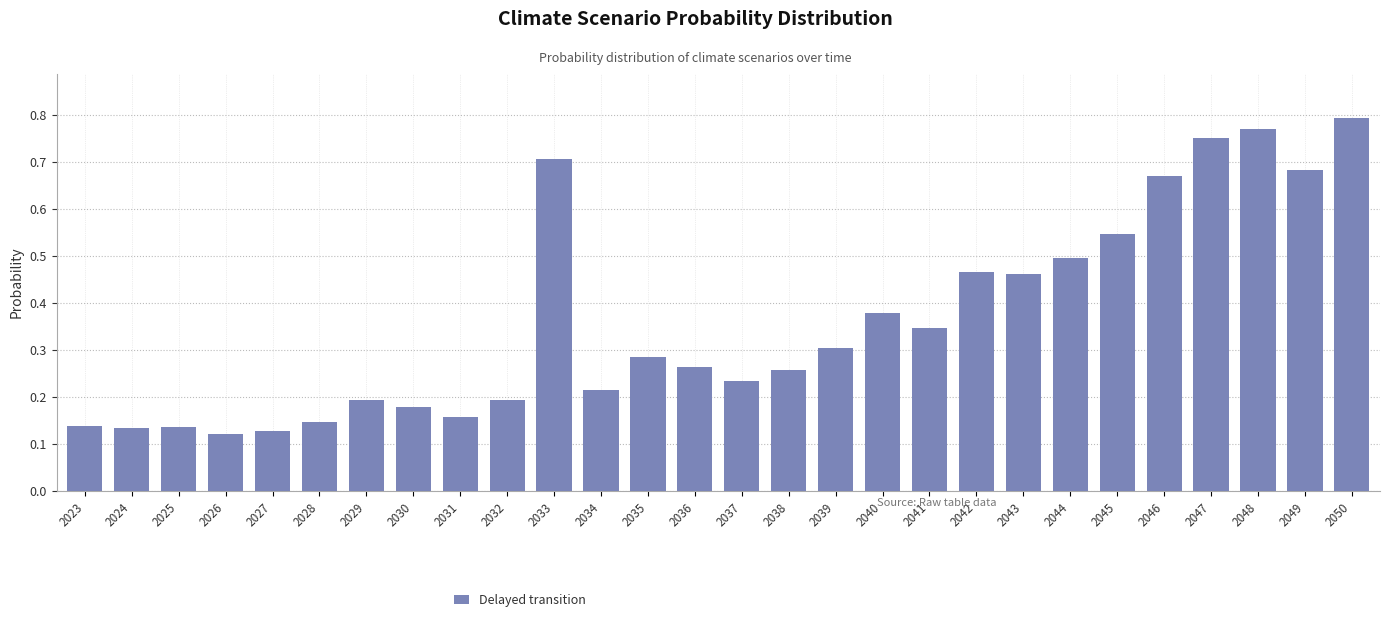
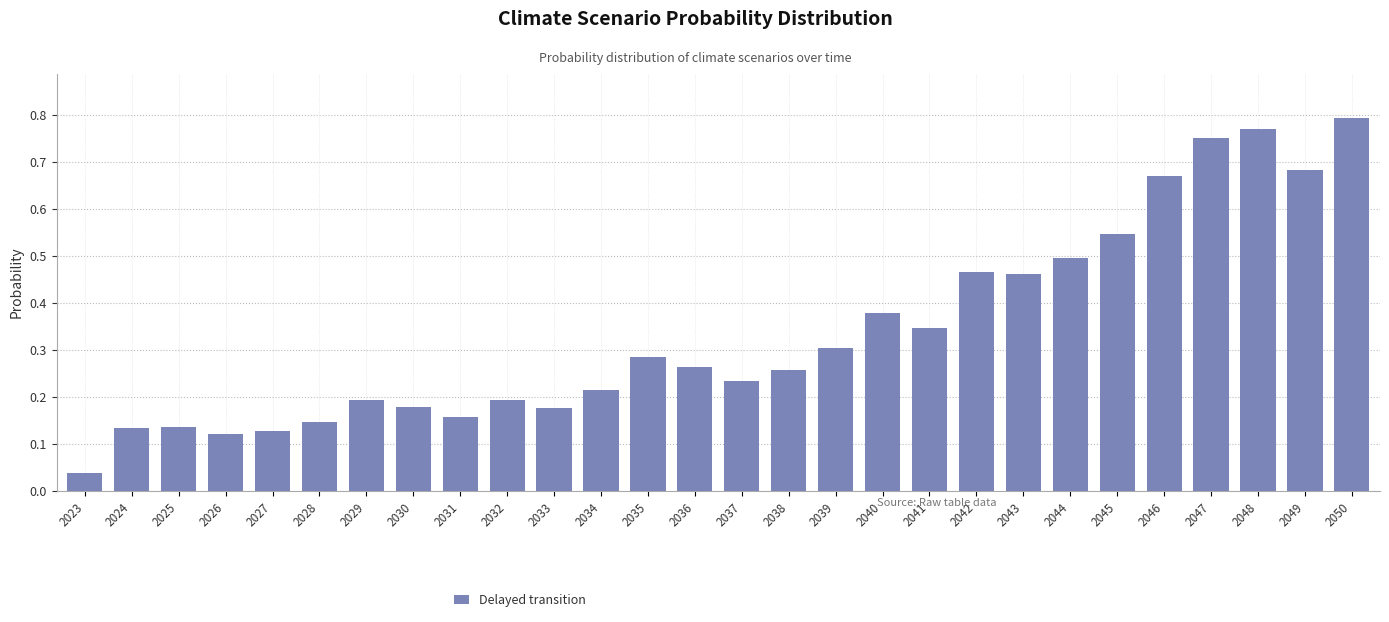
  {
-   "2023": 0.14,
+   "2023": 0.04,
    "2024": 0.13,
    "2025": 0.14,
    "2026": 0.12,
    "2027": 0.13,
    "2028": 0.15,
    "2029": 0.19,
    "2030": 0.18,
    "2031": 0.16,
    "2032": 0.19,
-   "2033": 0.71,
+   "2033": 0.18,
    "2034": 0.21,
    "2035": 0.28,
    "2036": 0.26,
    "2037": 0.23,
    "2038": 0.26,
    "2039": 0.30,
    "2040": 0.38,
    "2041": 0.35,
    "2042": 0.46,
    "2043": 0.46,
    "2044": 0.49,
    "2045": 0.55,
    "2046": 0.67,
    "2047": 0.75,
    "2048": 0.77,
    "2049": 0.68,
    "2050": 0.79
  }
